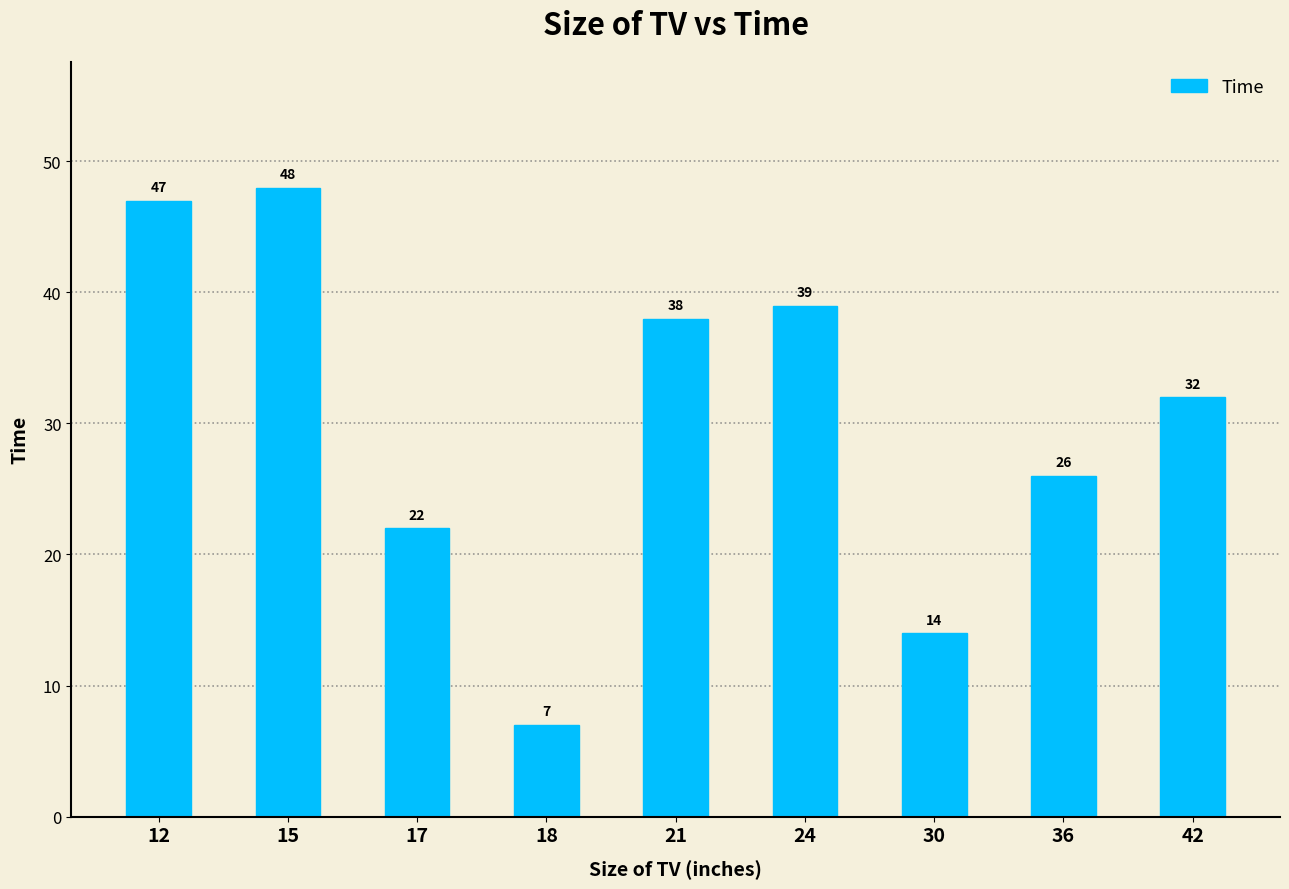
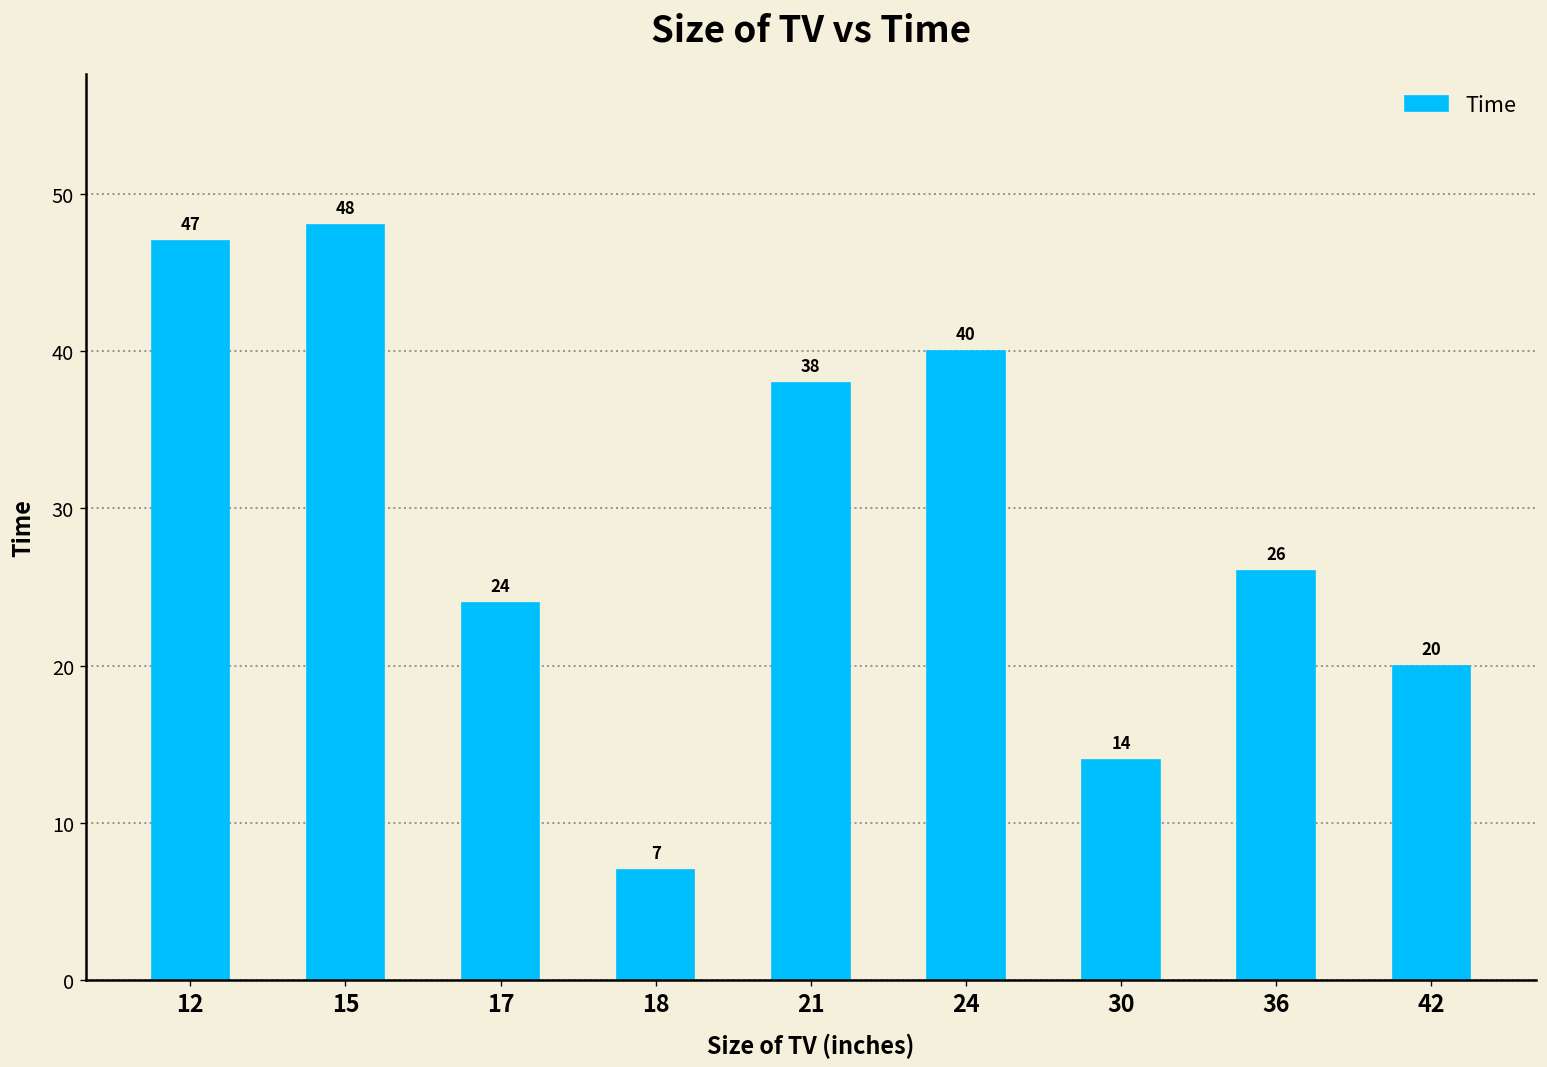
  {
    "12": 47,
    "15": 48,
-   "17": 22,
+   "17": 24,
    "18": 7,
    "21": 38,
-   "24": 39,
+   "24": 40,
    "30": 14,
    "36": 26,
-   "42": 32
+   "42": 20
  }
